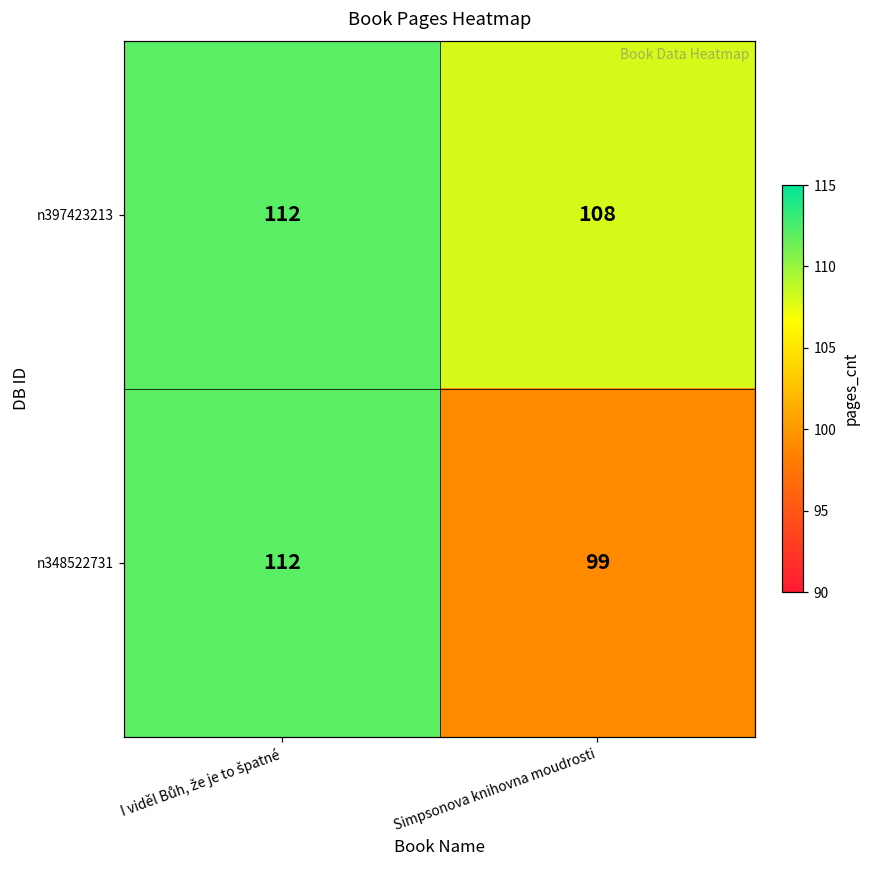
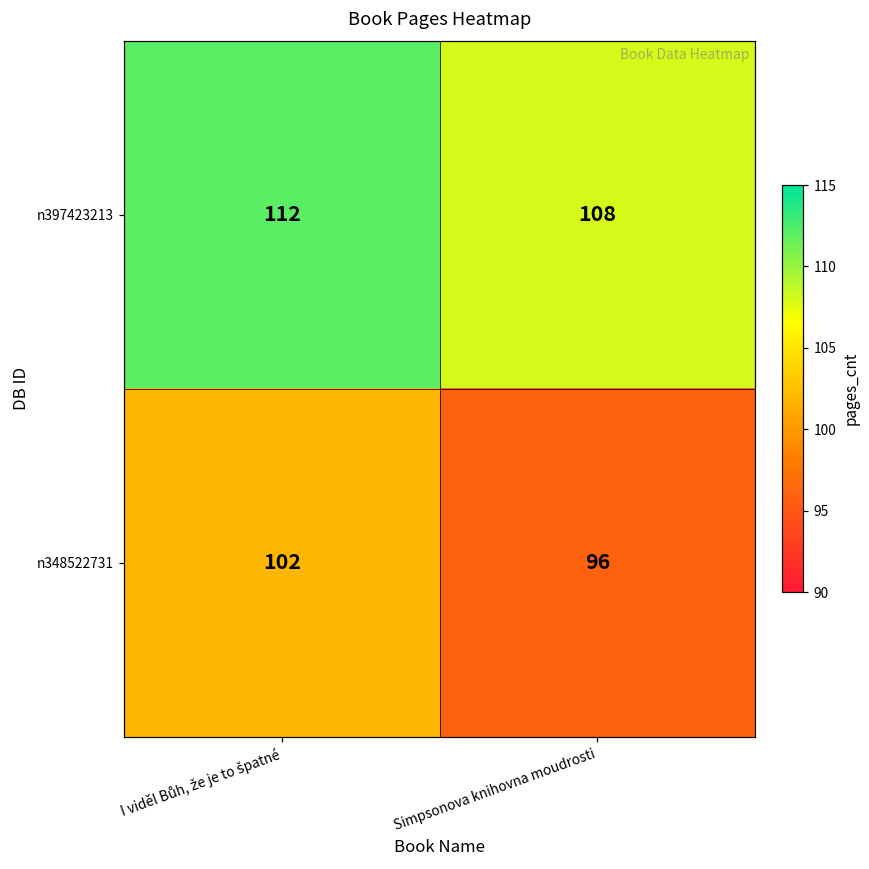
  {
    "n397423213": {
      "I viděl Bůh, že je to špatné": 112
    },
    "n348522731": {
-     "I viděl Bůh, že je to špatné": 112,
-     "Simpsonova knihovna moudrosti": 99
+     "I viděl Bůh, že je to špatné": 102,
+     "Simpsonova knihovna moudrosti": 96
    }
  }
